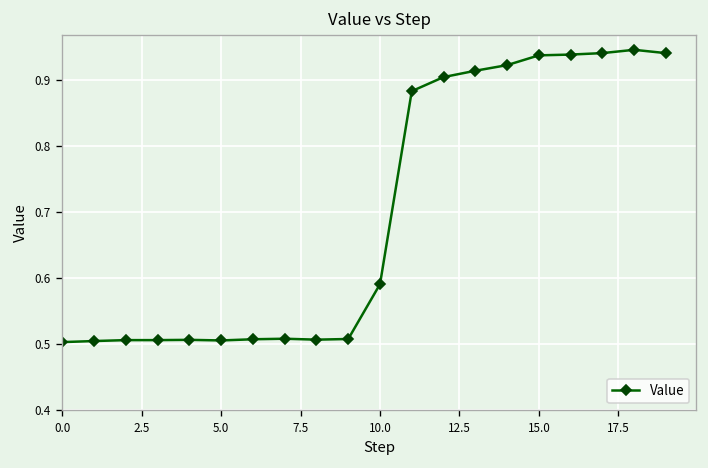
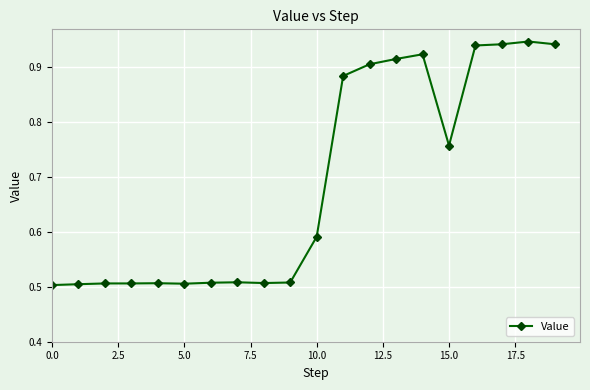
  {
    "0.0": 0.50,
    "5.0": 0.51,
    "10.0": 0.59,
-   "15.0": 0.94
+   "15.0": 0.76
  }
